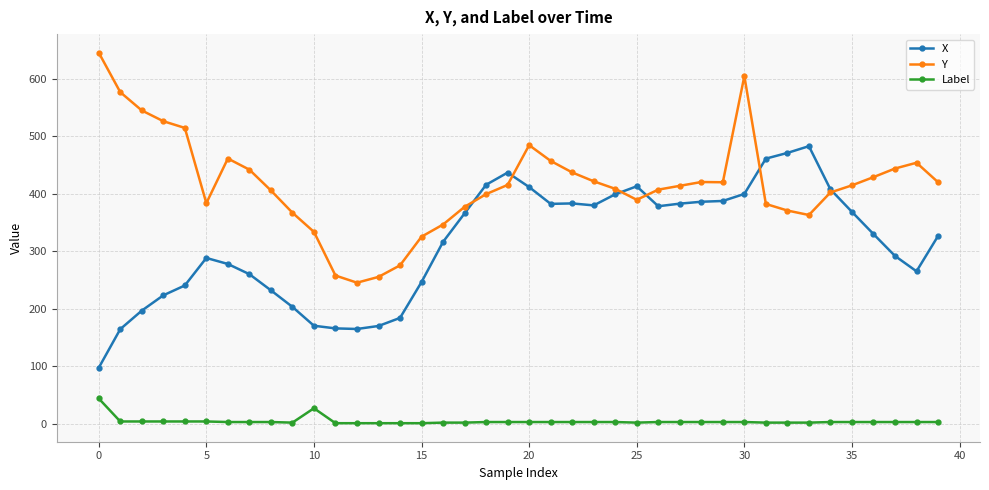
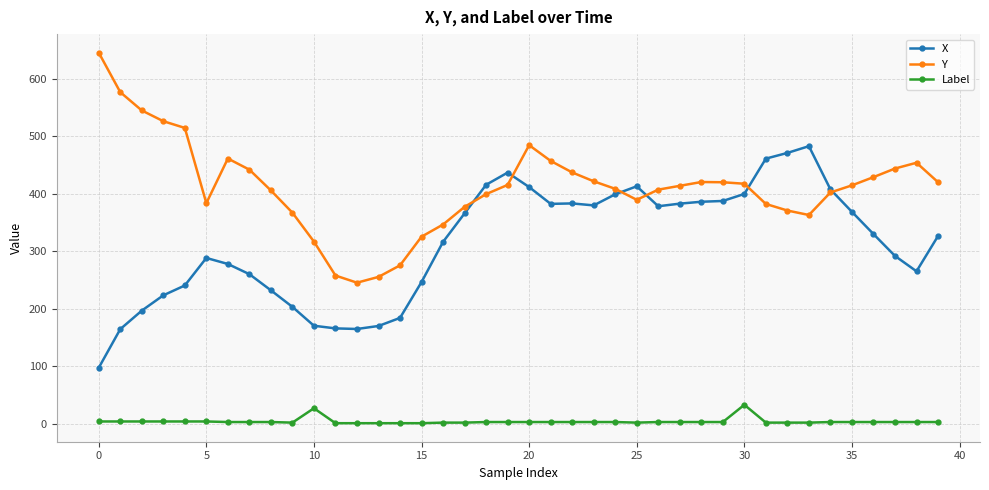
  {
    "X": {
      "0": 100,
      "5": 290,
      "10": 170,
      "15": 250,
      "20": 410,
      "25": 410,
      "30": 400,
      "35": 370
    },
    "Y": {
      "0": 650,
      "5": 380,
-     "10": 330,
+     "10": 320,
      "15": 330,
      "20": 480,
      "25": 390,
-     "30": 600,
+     "30": 420,
      "35": 410
    },
    "Label": {
-     "0": 40,
+     "0": 0,
      "5": 0,
      "10": 30,
      "15": 0,
      "20": 0,
      "25": 0,
-     "30": 0,
+     "30": 30,
      "35": 0
    }
  }
